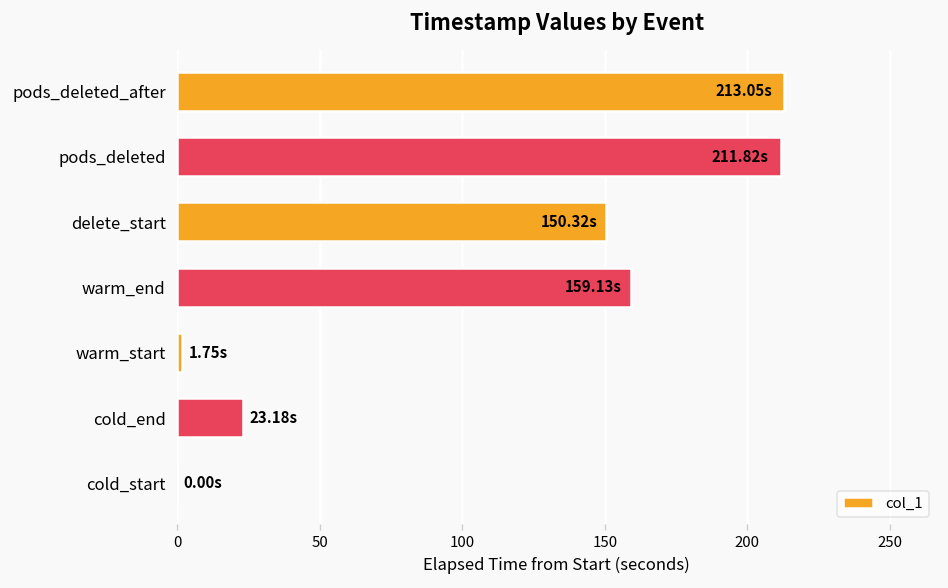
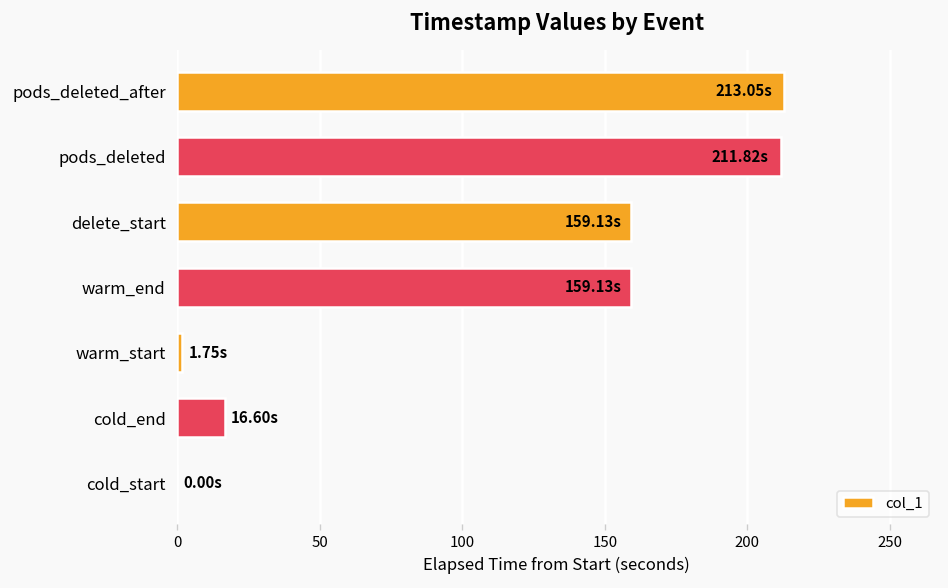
  {
    "pods_deleted_after": "213.05s",
    "pods_deleted": "211.82s",
-   "delete_start": "150.32s",
+   "delete_start": "159.13s",
    "warm_end": "159.13s",
    "warm_start": "1.75s",
-   "cold_end": "23.18s",
+   "cold_end": "16.60s",
    "cold_start": "0.00s"
  }
